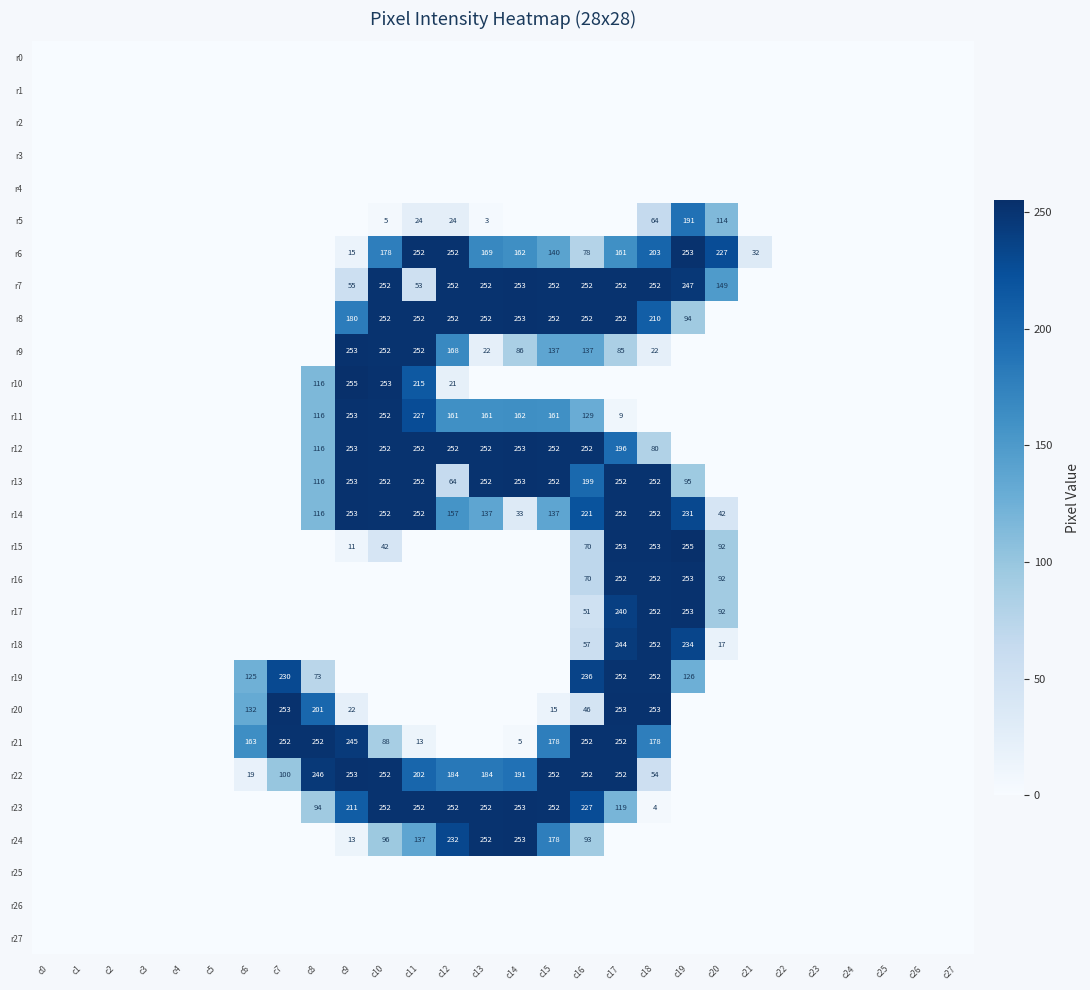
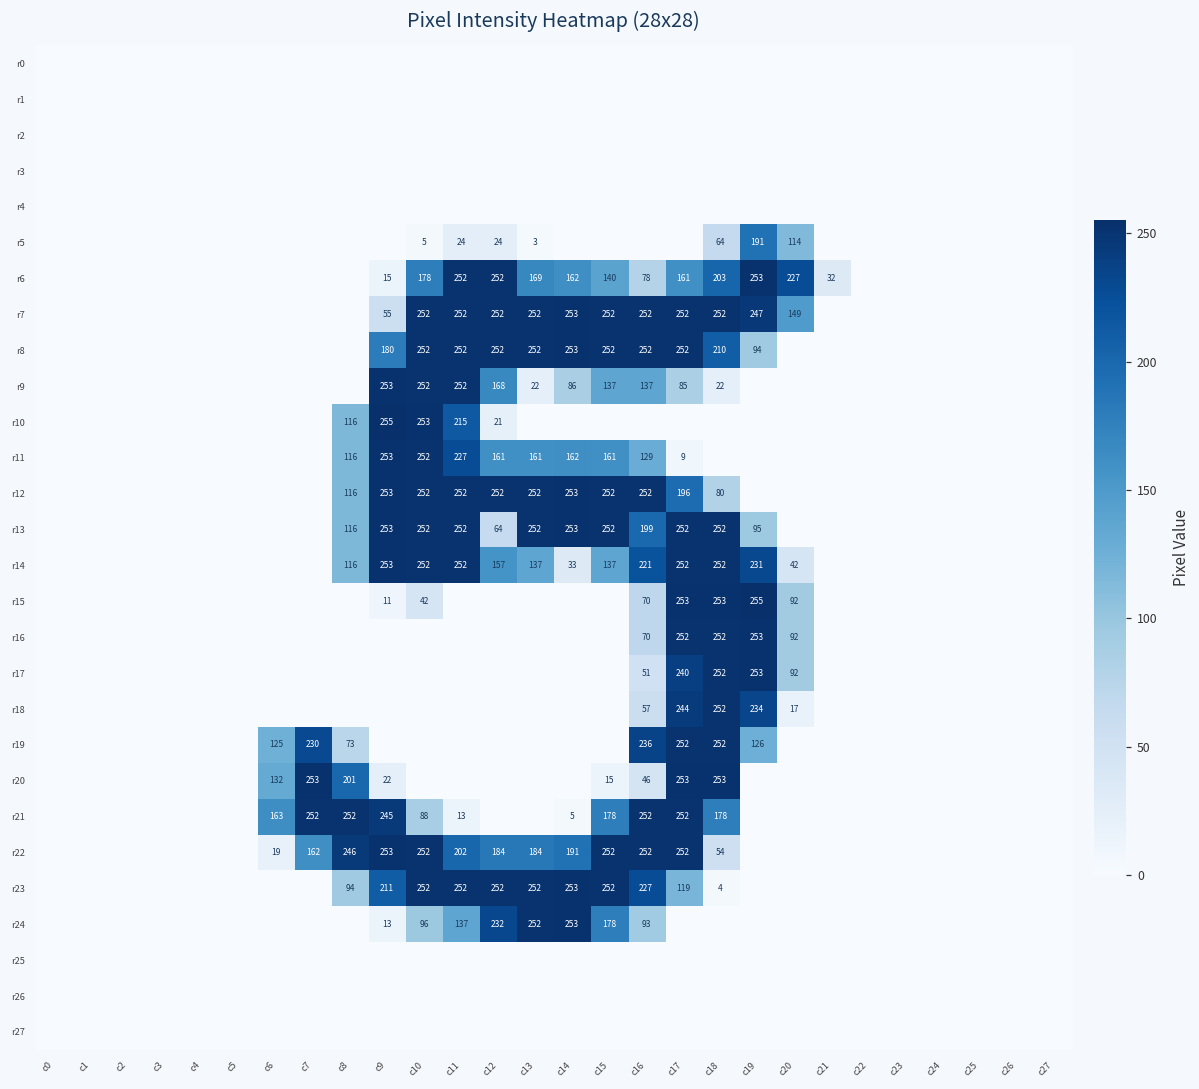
  {
    "r5": {
      "c10": 5,
      "c11": 24,
      "c12": 24,
      "c13": 3,
      "c18": 64,
      "c19": 191,
      "c20": 114
    },
    "r6": {
      "c9": 15,
      "c10": 178,
      "c11": 252,
      "c12": 252,
      "c13": 169,
      "c14": 162,
      "c15": 140,
      "c16": 78,
      "c17": 161,
      "c18": 203,
      "c19": 253,
      "c20": 227,
      "c21": 32
    },
    "r7": {
      "c9": 55,
      "c10": 252,
-     "c11": 53,
+     "c11": 252,
      "c12": 252,
      "c13": 252,
      "c14": 253,
      "c15": 252,
      "c16": 252,
      "c17": 252,
      "c18": 252,
      "c19": 247,
      "c20": 149
    },
    "r8": {
      "c9": 180,
      "c10": 252,
      "c11": 252,
      "c12": 252,
      "c13": 252,
      "c14": 253,
      "c15": 252,
      "c16": 252,
      "c17": 252,
      "c18": 210,
      "c19": 94
    },
    "r9": {
      "c9": 253,
      "c10": 252,
      "c11": 252,
      "c12": 168,
      "c13": 22,
      "c14": 86,
      "c15": 137,
      "c16": 137,
      "c17": 85,
      "c18": 22
    },
    "r10": {
      "c8": 116,
      "c9": 255,
      "c10": 253,
      "c11": 215,
      "c12": 21
    },
    "r11": {
      "c8": 116,
      "c9": 253,
      "c10": 252,
      "c11": 227,
      "c12": 161,
      "c13": 161,
      "c14": 162,
      "c15": 161,
      "c16": 129,
      "c17": 9
    },
    "r12": {
      "c8": 116,
      "c9": 253,
      "c10": 252,
      "c11": 252,
      "c12": 252,
      "c13": 252,
      "c14": 253,
      "c15": 252,
      "c16": 252,
      "c17": 196,
      "c18": 80
    },
    "r13": {
      "c8": 116,
      "c9": 253,
      "c10": 252,
      "c11": 252,
      "c12": 64,
      "c13": 252,
      "c14": 253,
      "c15": 252,
      "c16": 199,
      "c17": 252,
      "c18": 252,
      "c19": 95
    },
    "r14": {
      "c8": 116,
      "c9": 253,
      "c10": 252,
      "c11": 252,
      "c12": 157,
      "c13": 137,
      "c14": 33,
      "c15": 137,
      "c16": 221,
      "c17": 252,
      "c18": 252,
      "c19": 231,
      "c20": 42
    },
    "r15": {
      "c9": 11,
      "c10": 42,
      "c16": 70,
      "c17": 253,
      "c18": 253,
      "c19": 255,
      "c20": 92
    },
    "r16": {
      "c16": 70,
      "c17": 252,
      "c18": 252,
      "c19": 253,
      "c20": 92
    },
    "r17": {
      "c16": 51,
      "c17": 240,
      "c18": 252,
      "c19": 253,
      "c20": 92
    },
    "r18": {
      "c16": 57,
      "c17": 244,
      "c18": 252,
      "c19": 234,
      "c20": 17
    },
    "r19": {
      "c6": 125,
      "c7": 230,
      "c8": 73,
      "c16": 236,
      "c17": 252,
      "c18": 252,
      "c19": 126
    },
    "r20": {
      "c6": 132,
      "c7": 253,
      "c8": 201,
      "c9": 22,
      "c15": 15,
      "c16": 46,
      "c17": 253,
      "c18": 253
    },
    "r21": {
      "c6": 163,
      "c7": 252,
      "c8": 252,
      "c9": 245,
      "c10": 88,
      "c11": 13,
      "c14": 5,
      "c15": 178,
      "c16": 252,
      "c17": 252,
      "c18": 178
    },
    "r22": {
      "c6": 19,
-     "c7": 100,
+     "c7": 162,
      "c8": 246,
      "c9": 253,
      "c10": 252,
      "c11": 202,
      "c12": 184,
      "c13": 184,
      "c14": 191,
      "c15": 252,
      "c16": 252,
      "c17": 252,
      "c18": 54
    },
    "r23": {
      "c8": 94,
      "c9": 211,
      "c10": 252,
      "c11": 252,
      "c12": 252,
      "c13": 252,
      "c14": 253,
      "c15": 252,
      "c16": 227,
      "c17": 119,
      "c18": 4
    },
    "r24": {
      "c9": 13,
      "c10": 96,
      "c11": 137,
      "c12": 232,
      "c13": 252,
      "c14": 253,
      "c15": 178,
      "c16": 93
    }
  }
